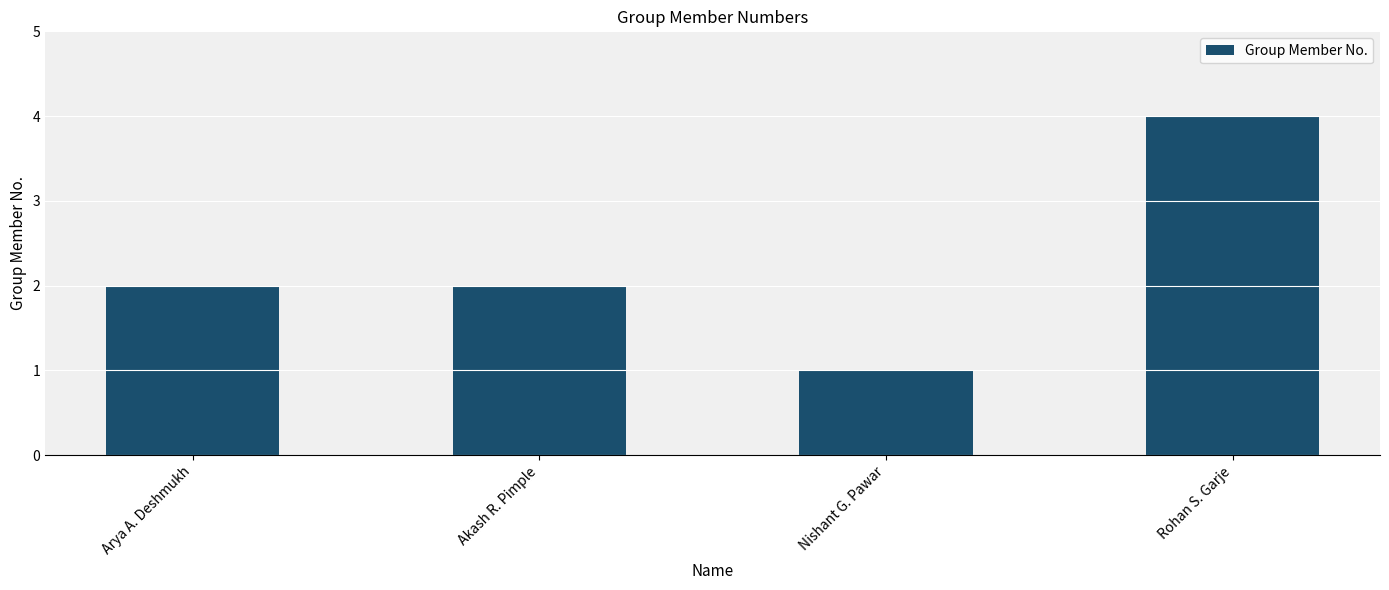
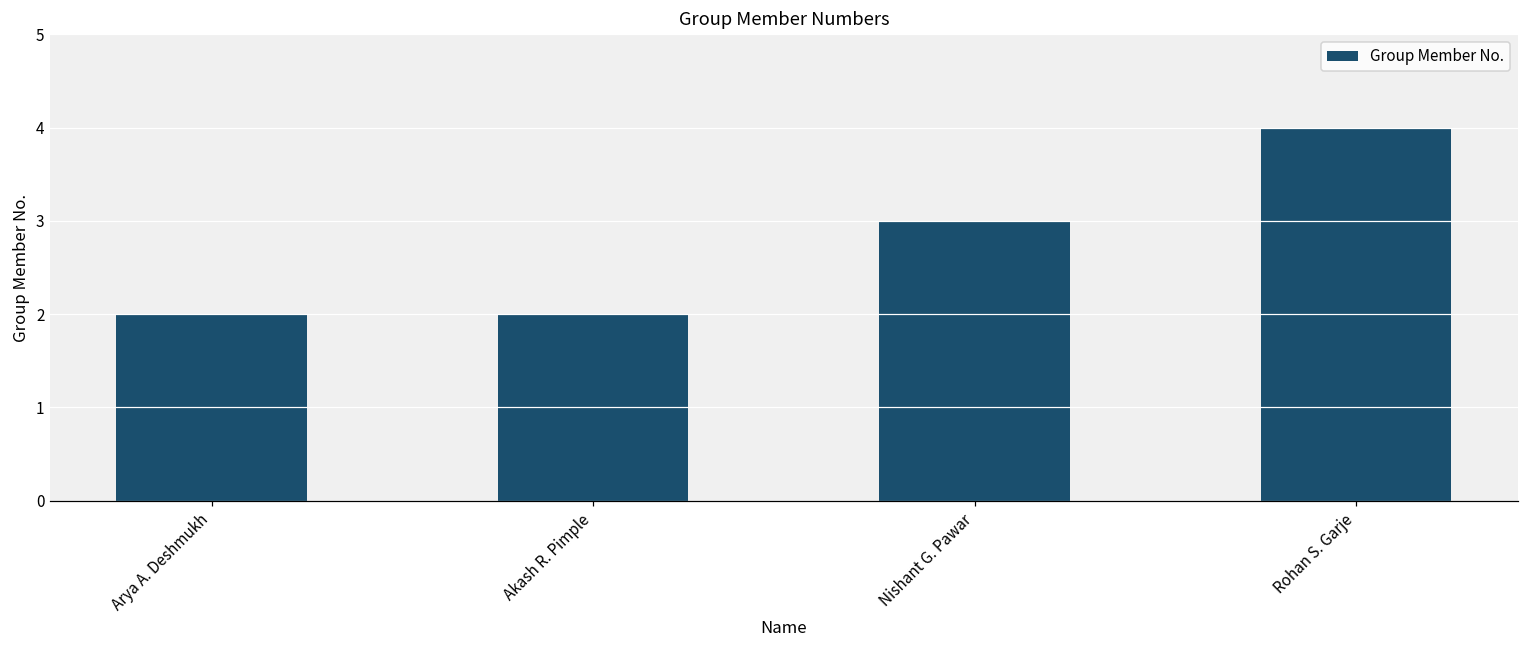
  {
    "Arya A. Deshmukh": 2,
    "Akash R. Pimple": 2,
-   "Nishant G. Pawar": 1,
+   "Nishant G. Pawar": 3,
    "Rohan S. Garje": 4
  }
